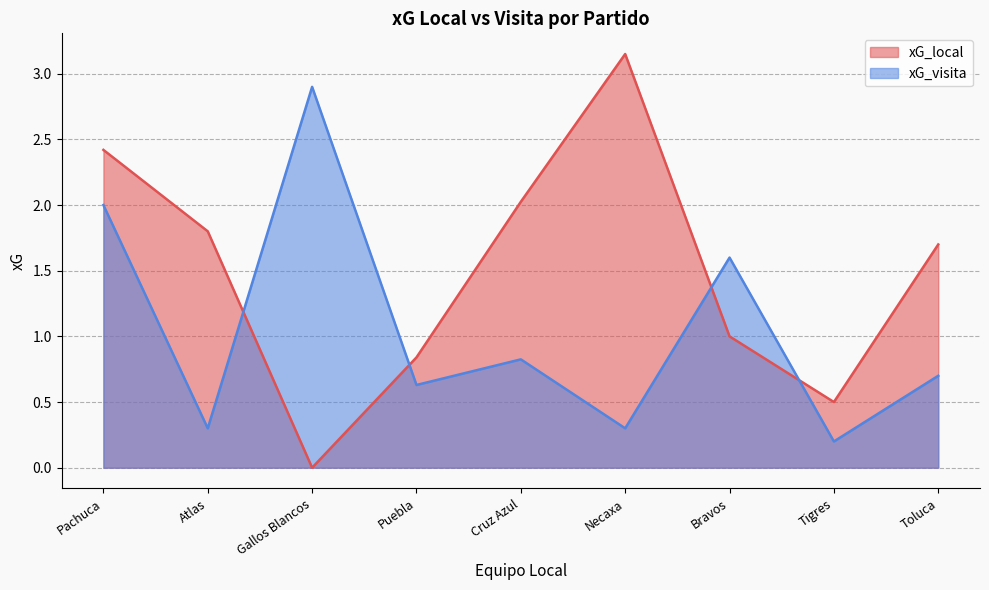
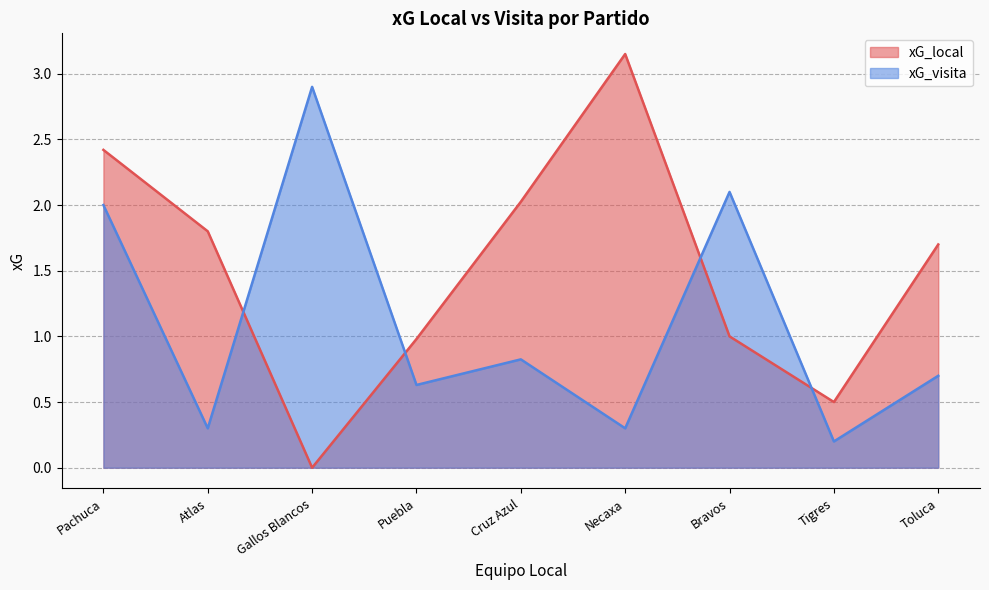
  {
    "xG_local": {
      "Pachuca": 2.42,
      "Atlas": 1.80,
      "Gallos Blancos": 0.00,
-     "Puebla": 0.84,
+     "Puebla": 0.98,
      "Cruz Azul": 2.03,
      "Necaxa": 3.15,
      "Bravos": 1.00,
      "Tigres": 0.50,
      "Toluca": 1.70
    },
    "xG_visita": {
      "Pachuca": 2.0,
      "Atlas": 0.3,
      "Gallos Blancos": 2.9,
      "Puebla": 0.63,
      "Cruz Azul": 0.83,
      "Necaxa": 0.3,
-     "Bravos": 1.6,
+     "Bravos": 2.1,
      "Tigres": 0.2,
      "Toluca": 0.7
    }
  }
